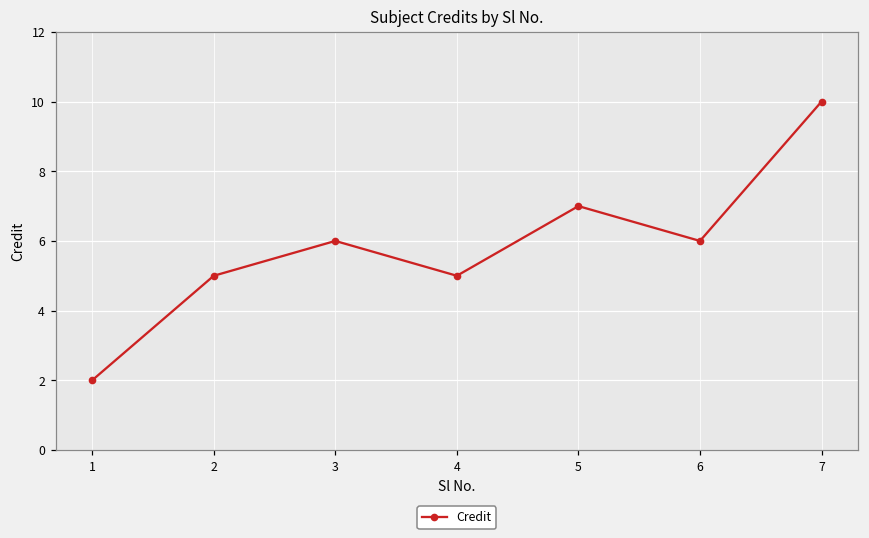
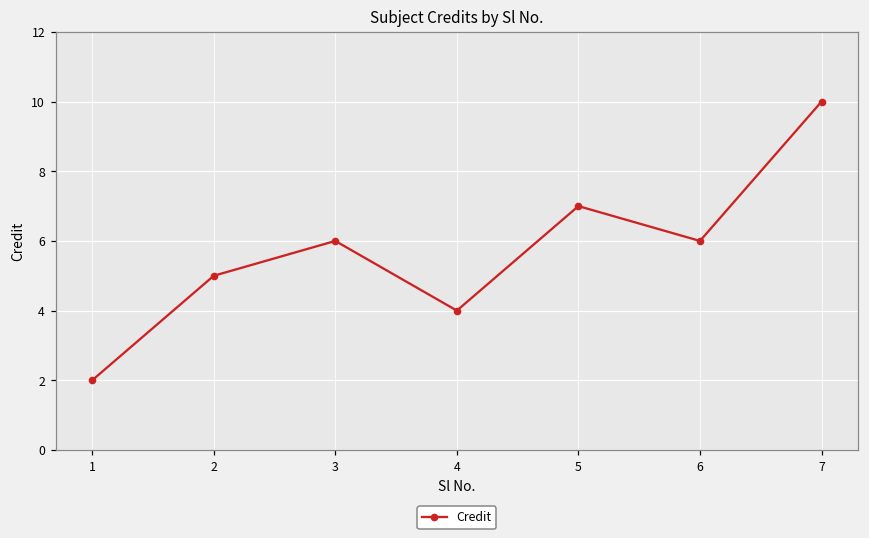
  {
    "1": 2,
    "2": 5,
    "3": 6,
-   "4": 5,
+   "4": 4,
    "5": 7,
    "6": 6,
    "7": 10
  }
